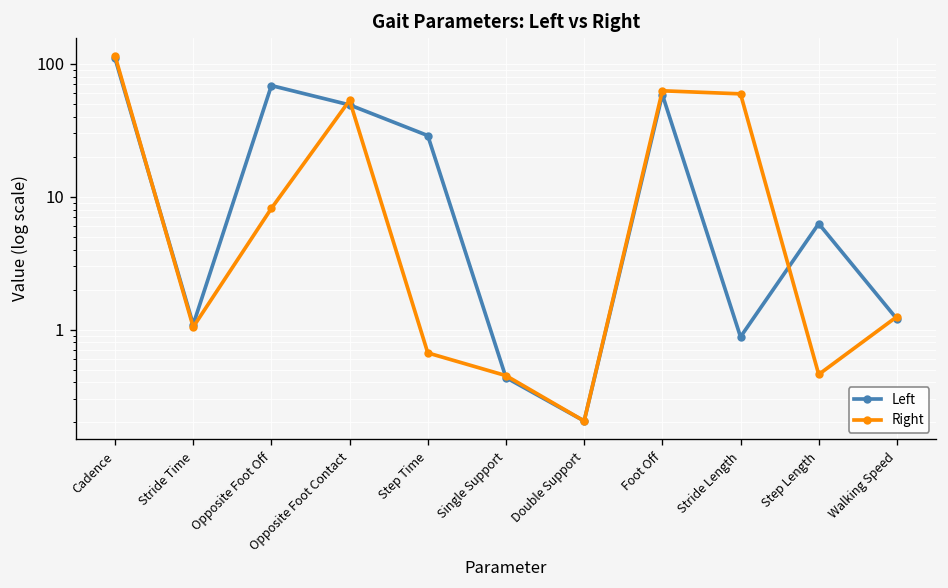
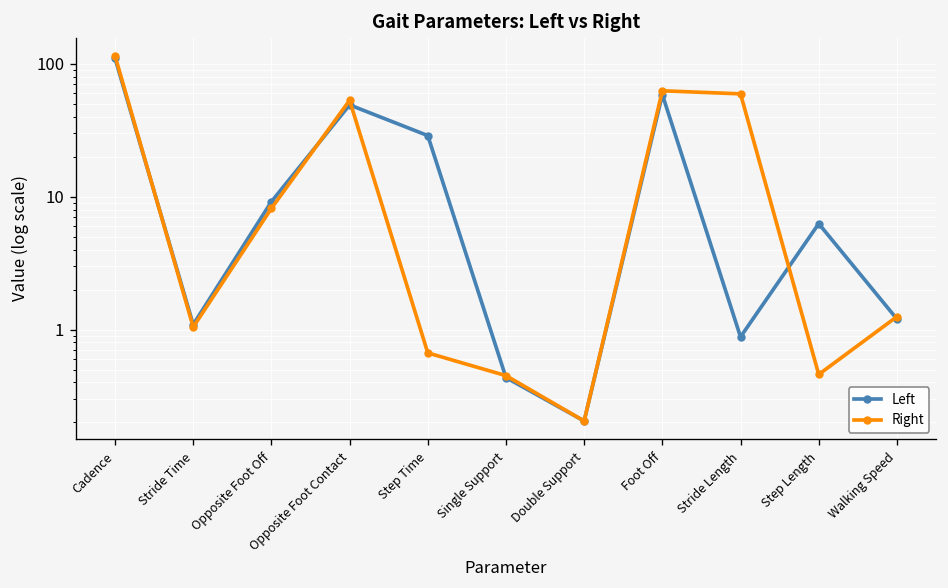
  {
    "Left": {
-     "Opposite Foot Off": 70,
+     "Opposite Foot Off": 9,
      "Opposite Foot Contact": 50,
      "Step Time": 29,
      "Foot Off": 60,
      "Stride Length": 0.9,
      "Step Length": 6
    },
    "Right": {
      "Opposite Foot Off": 8,
      "Opposite Foot Contact": 50,
      "Step Time": 0.7,
      "Foot Off": 60,
      "Stride Length": 60,
      "Step Length": 0.46
    }
  }
